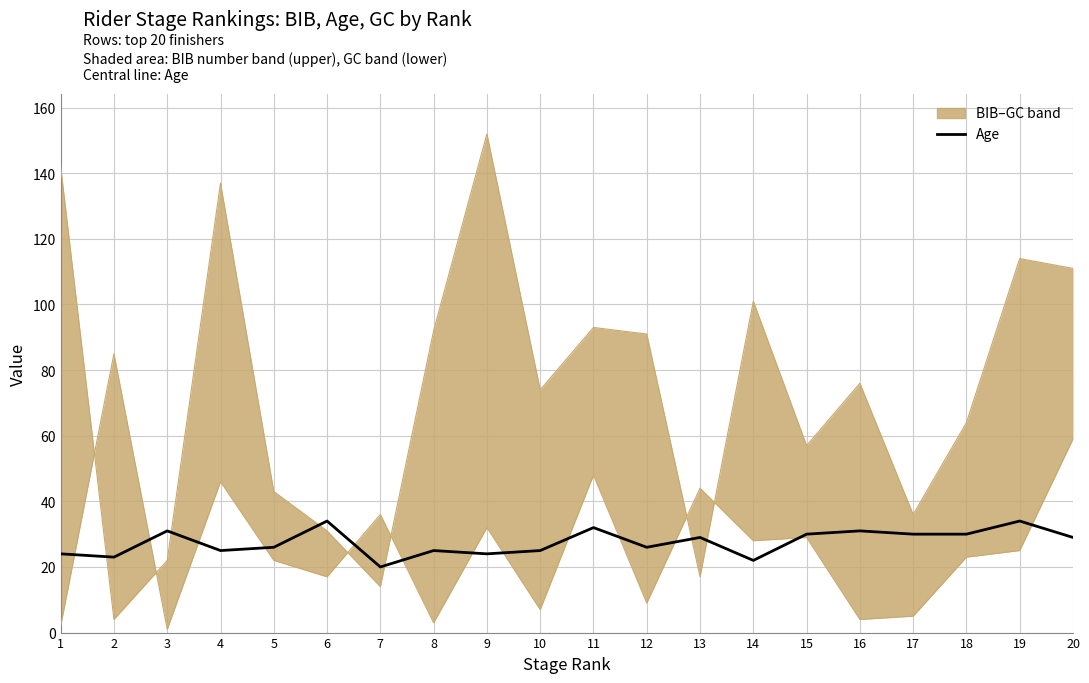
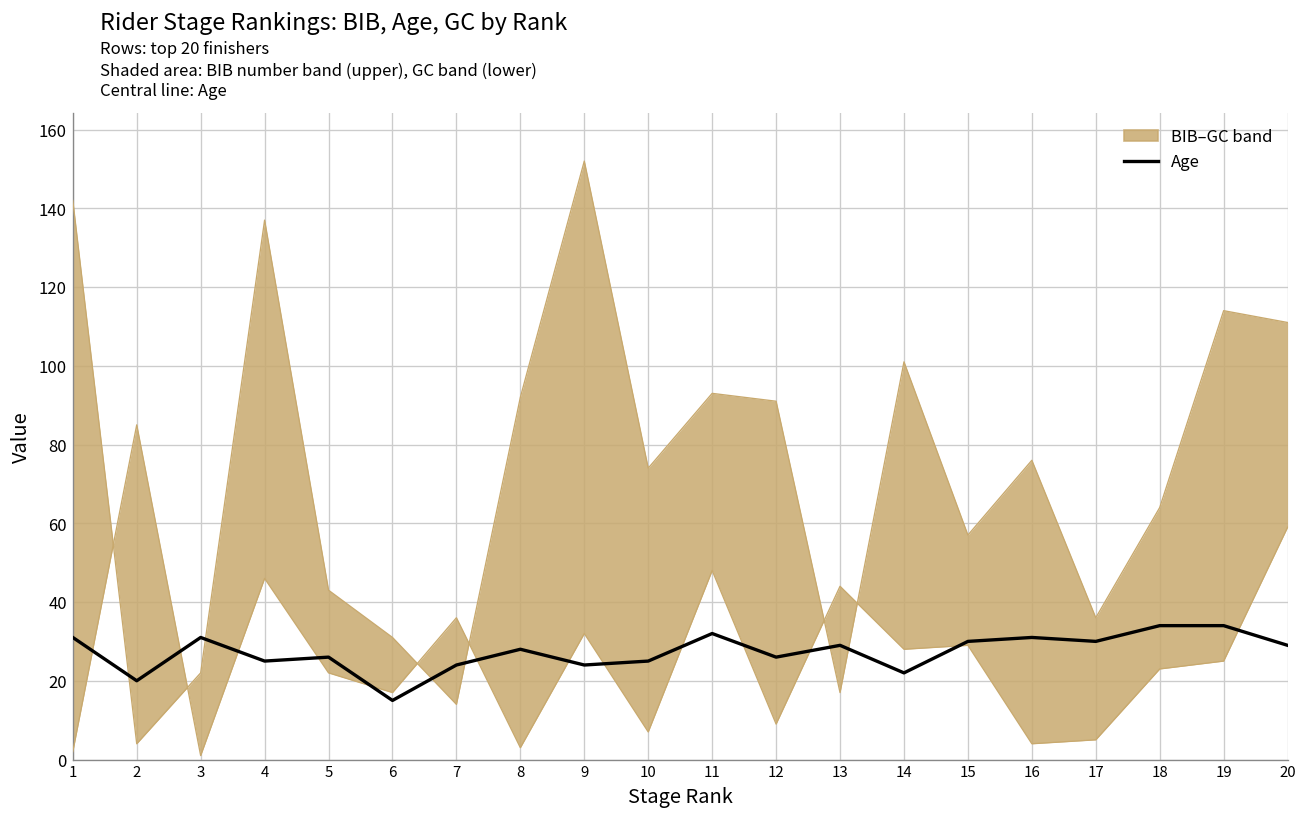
  {
    "Age": {
-     "1": 24,
-     "2": 23,
+     "1": 31,
+     "2": 20,
      "3": 31,
      "4": 25,
      "5": 26,
-     "6": 34,
-     "7": 20,
-     "8": 25,
+     "6": 15,
+     "7": 24,
+     "8": 28,
      "9": 24,
      "10": 25,
      "11": 32,
      "12": 26,
      "13": 29,
      "14": 22,
      "15": 30,
      "16": 31,
      "17": 30,
-     "18": 30,
+     "18": 34,
      "19": 34,
      "20": 29
    }
  }
